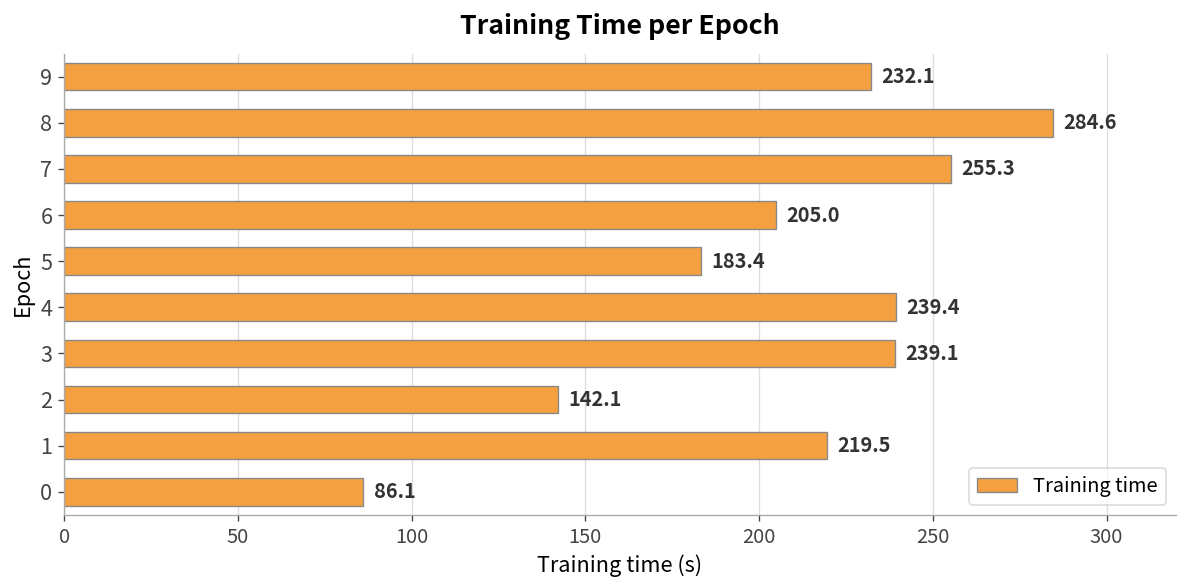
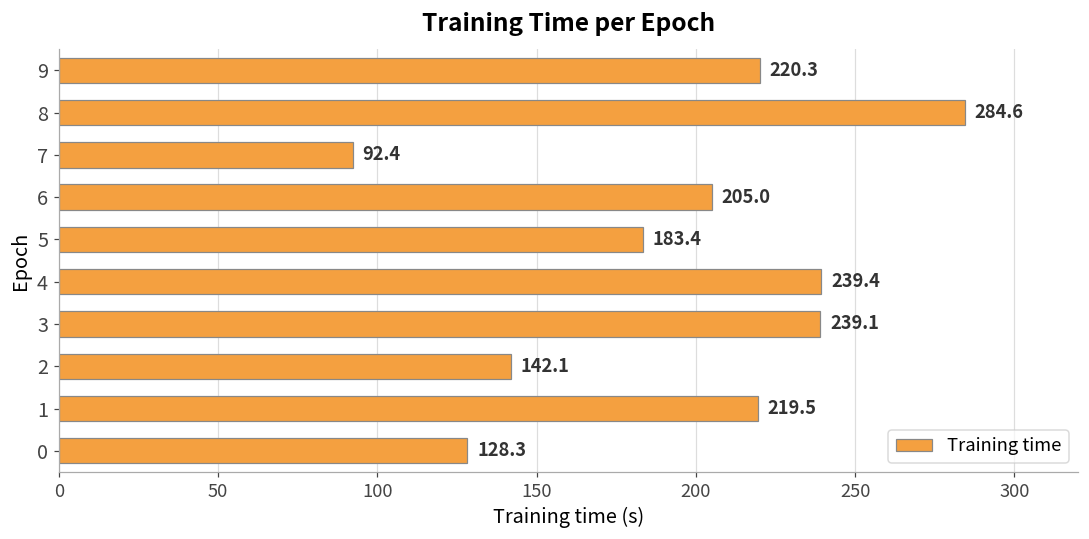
  {
-   "9": 232.1,
+   "9": 220.3,
    "8": 284.6,
-   "7": 255.3,
+   "7": 92.4,
    "6": 205.0,
    "5": 183.4,
    "4": 239.4,
    "3": 239.1,
    "2": 142.1,
    "1": 219.5,
-   "0": 86.1
+   "0": 128.3
  }
